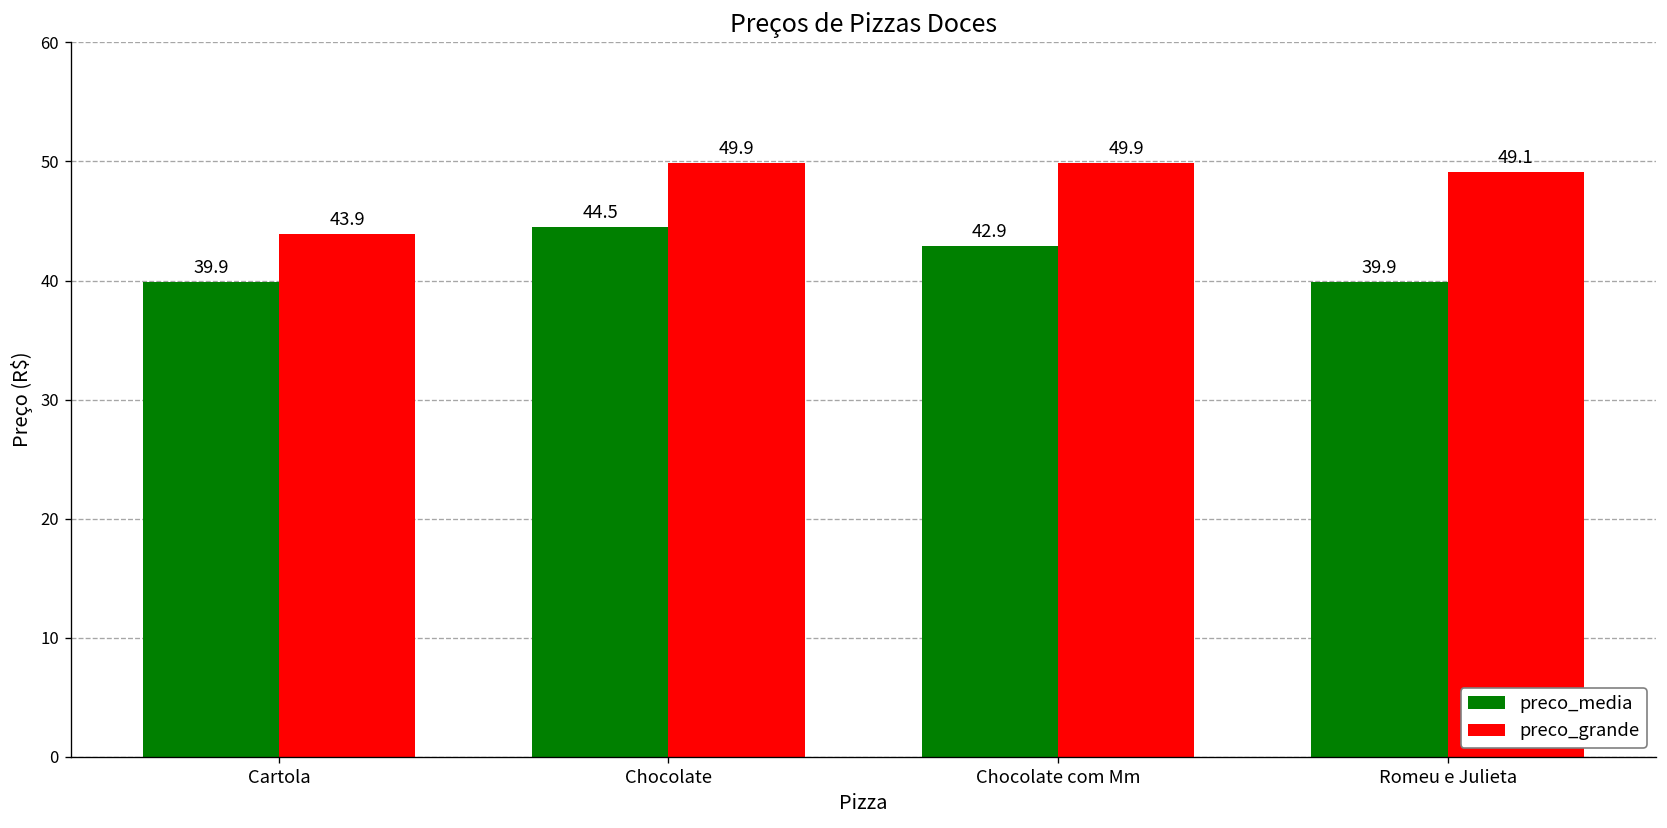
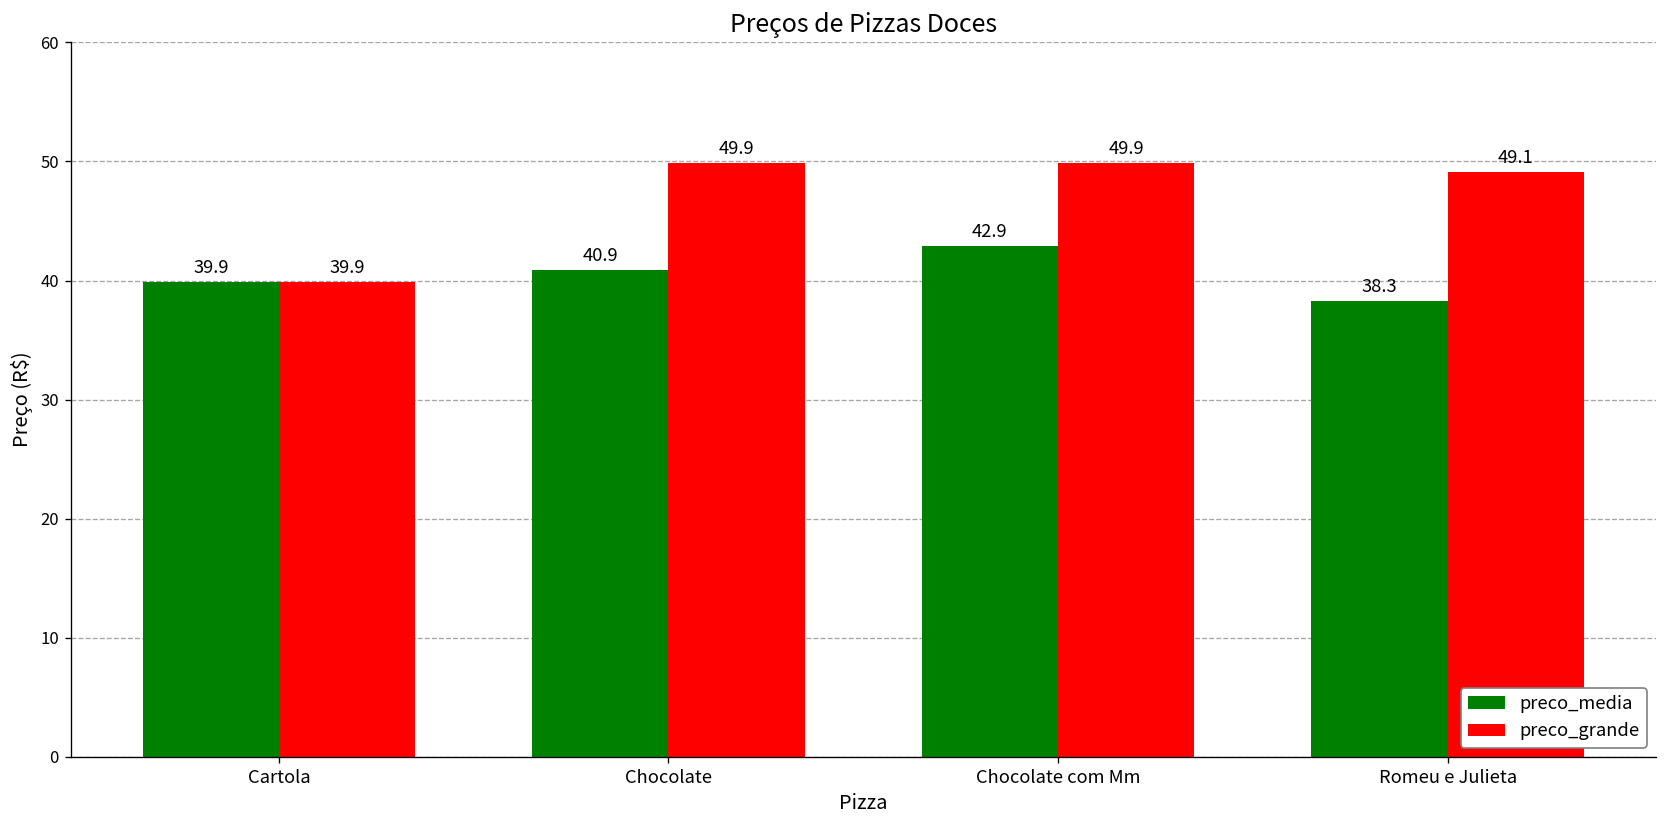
  {
    "preco_media": {
      "Cartola": 39.9,
-     "Chocolate": 44.5,
+     "Chocolate": 40.9,
      "Chocolate com Mm": 42.9,
-     "Romeu e Julieta": 39.9
+     "Romeu e Julieta": 38.3
    },
    "preco_grande": {
-     "Cartola": 43.9,
+     "Cartola": 39.9,
      "Chocolate": 49.9,
      "Chocolate com Mm": 49.9,
      "Romeu e Julieta": 49.1
    }
  }
